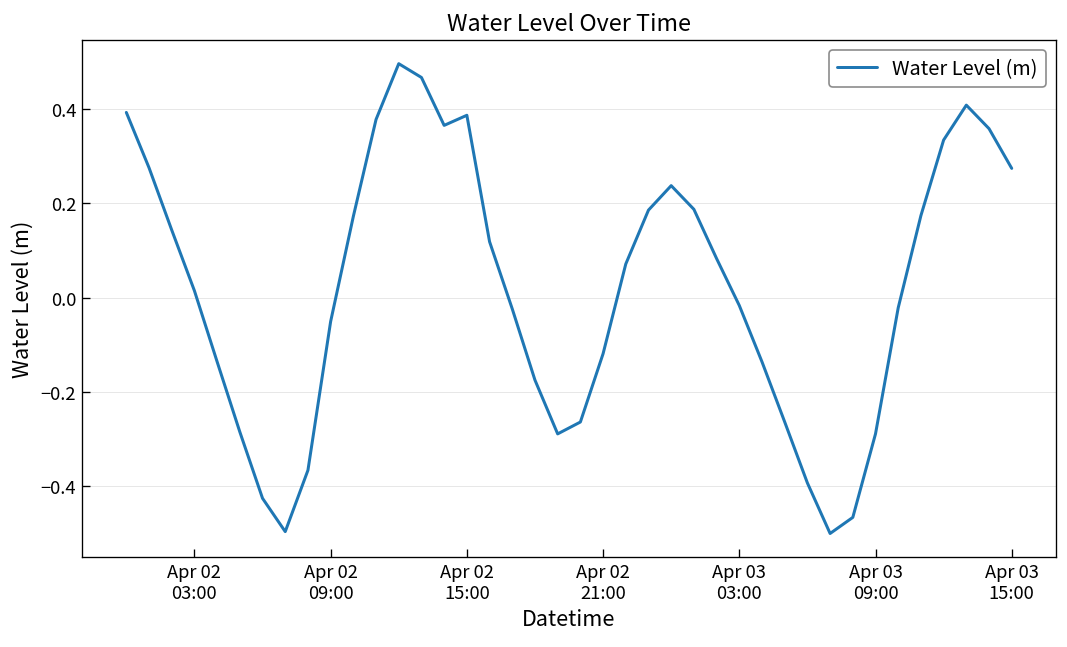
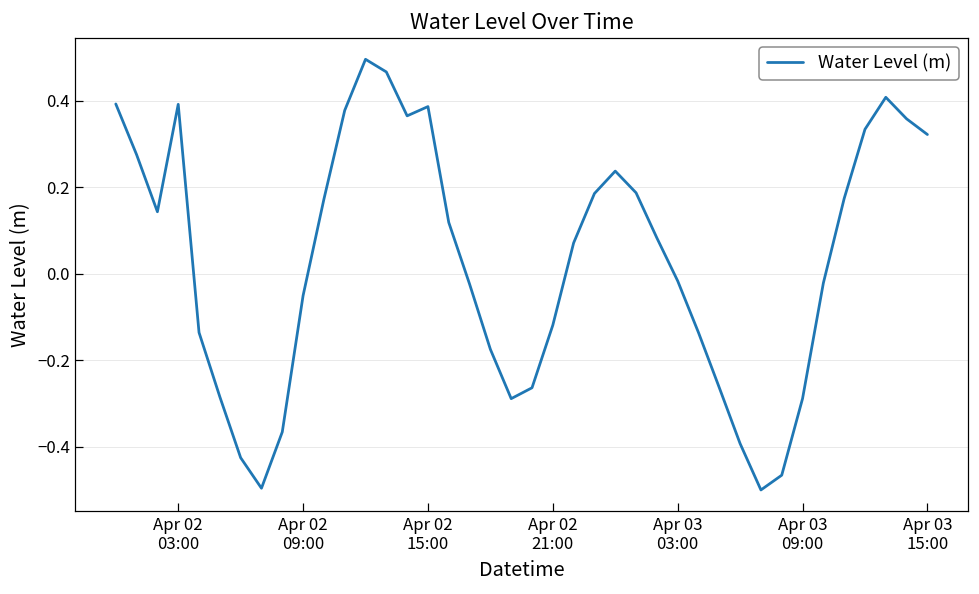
  {
-   "Apr 02 03:00": 0.01,
+   "Apr 02 03:00": 0.39,
    "Apr 02 09:00": -0.05,
    "Apr 02 15:00": 0.39,
    "Apr 02 21:00": -0.12,
    "Apr 03 03:00": -0.02,
    "Apr 03 09:00": -0.29,
-   "Apr 03 15:00": 0.27
+   "Apr 03 15:00": 0.32
  }
